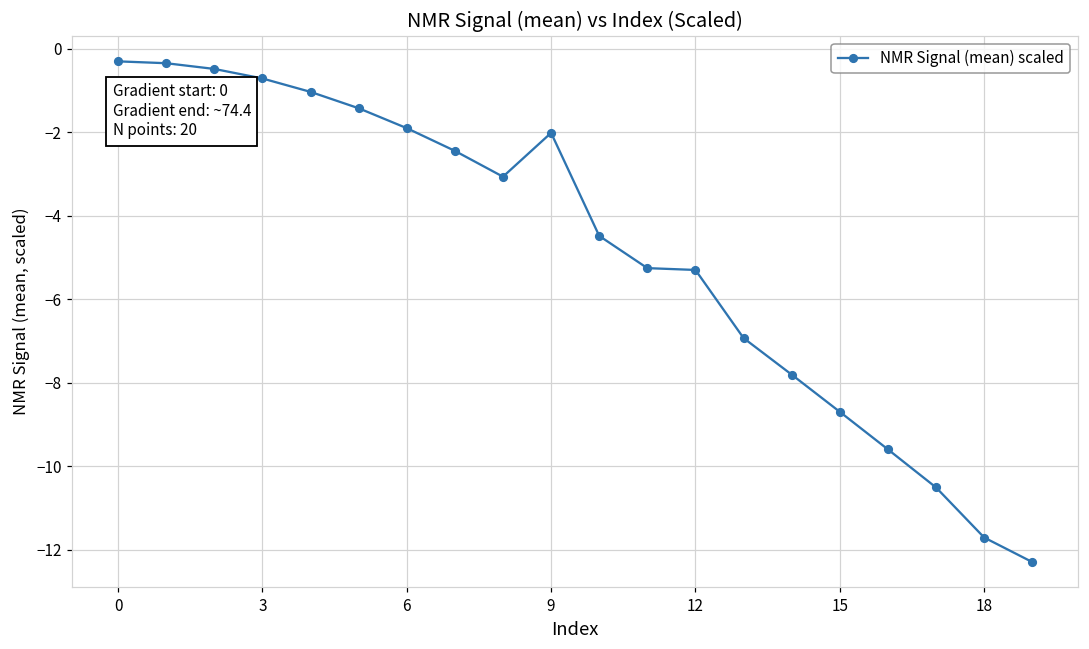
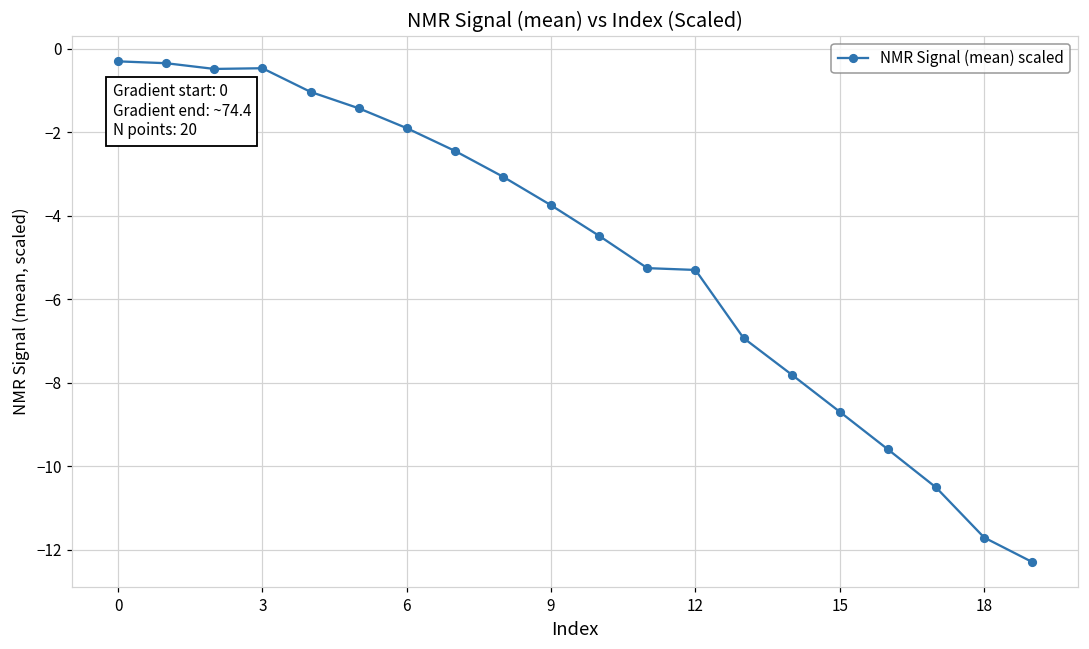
  {
    "0": -0.3,
-   "3": -0.7,
+   "3": -0.5,
    "6": -1.9,
-   "9": -2.0,
+   "9": -3.7,
    "12": -5.3,
    "15": -8.7,
    "18": -11.7
  }
